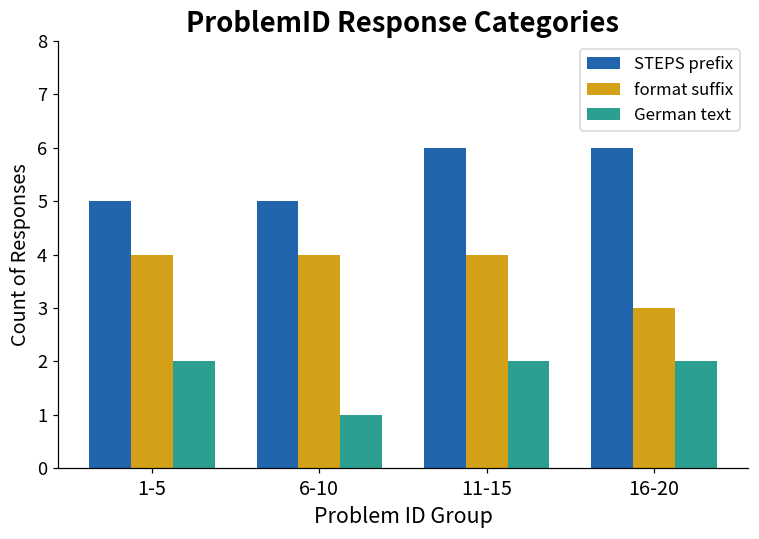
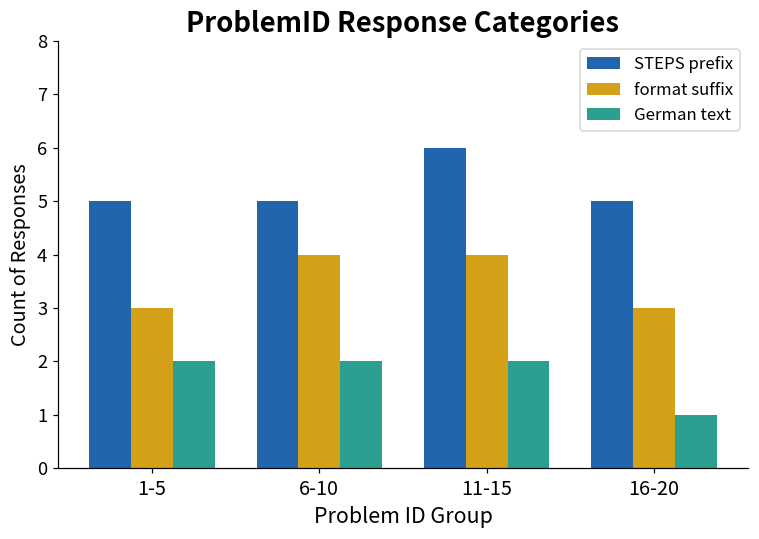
  {
    "STEPS prefix": {
      "1-5": 5,
      "6-10": 5,
      "11-15": 6,
-     "16-20": 6
+     "16-20": 5
    },
    "format suffix": {
-     "1-5": 4,
+     "1-5": 3,
      "6-10": 4,
      "11-15": 4,
      "16-20": 3
    },
    "German text": {
      "1-5": 2,
-     "6-10": 1,
+     "6-10": 2,
      "11-15": 2,
-     "16-20": 2
+     "16-20": 1
    }
  }
